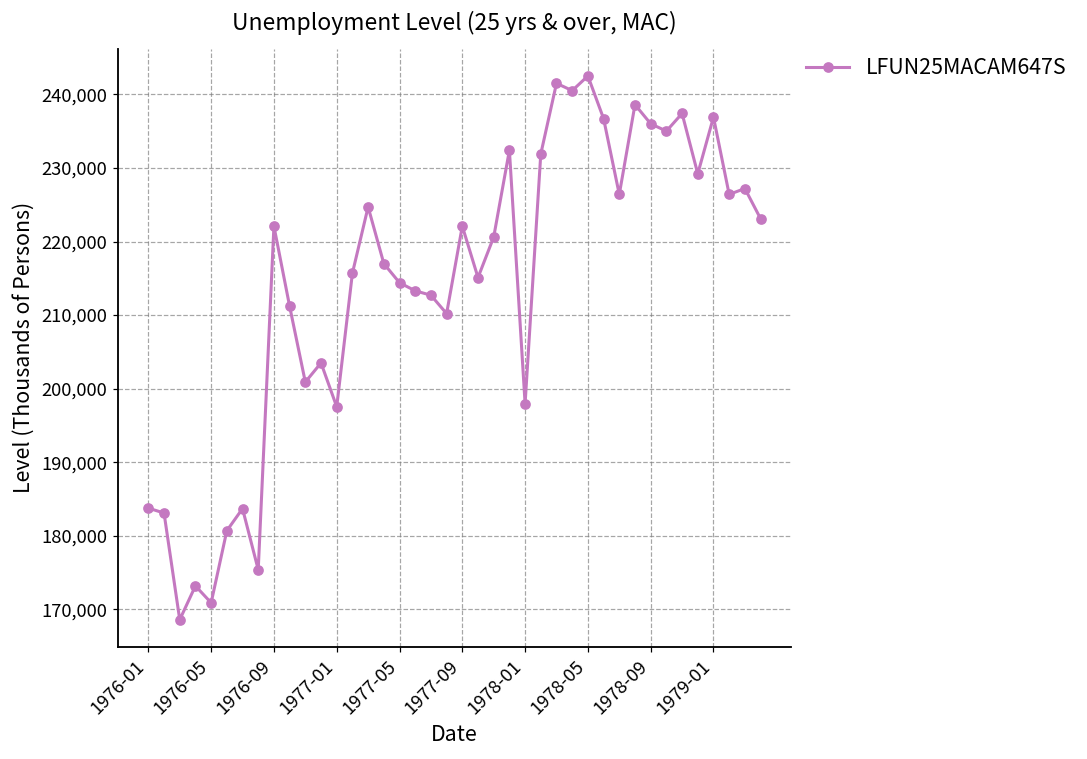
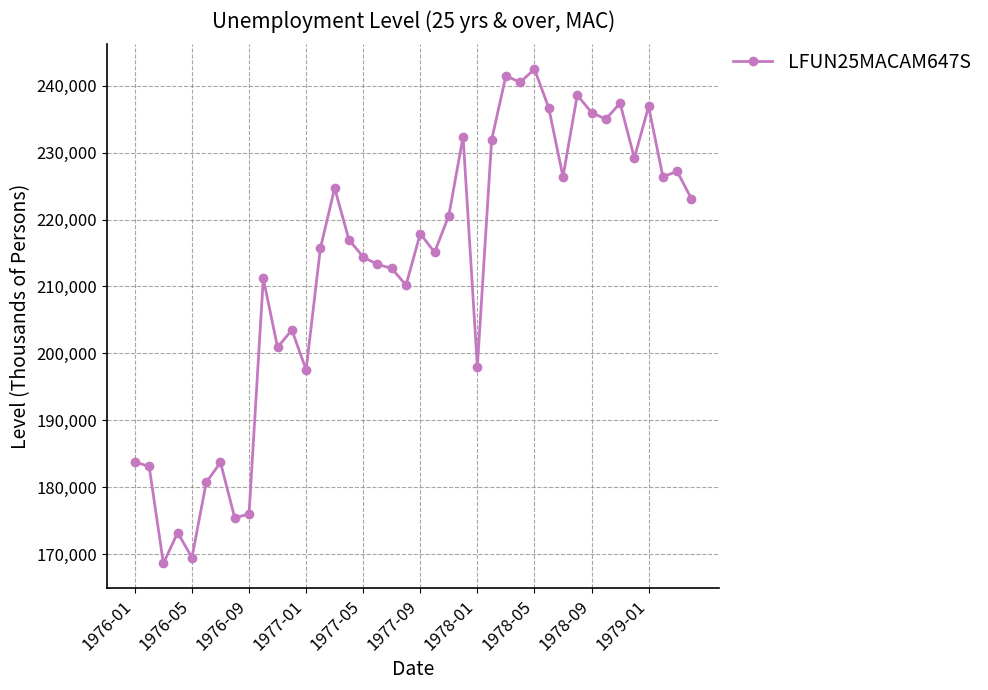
  {
    "1976-01": "184,000",
-   "1976-05": "171,000",
-   "1976-09": "222,000",
+   "1976-05": "169,000",
+   "1976-09": "176,000",
    "1977-01": "198,000",
    "1977-05": "214,000",
-   "1977-09": "222,000",
+   "1977-09": "218,000",
    "1978-01": "198,000",
    "1978-05": "243,000",
    "1978-09": "236,000",
    "1979-01": "237,000"
  }
